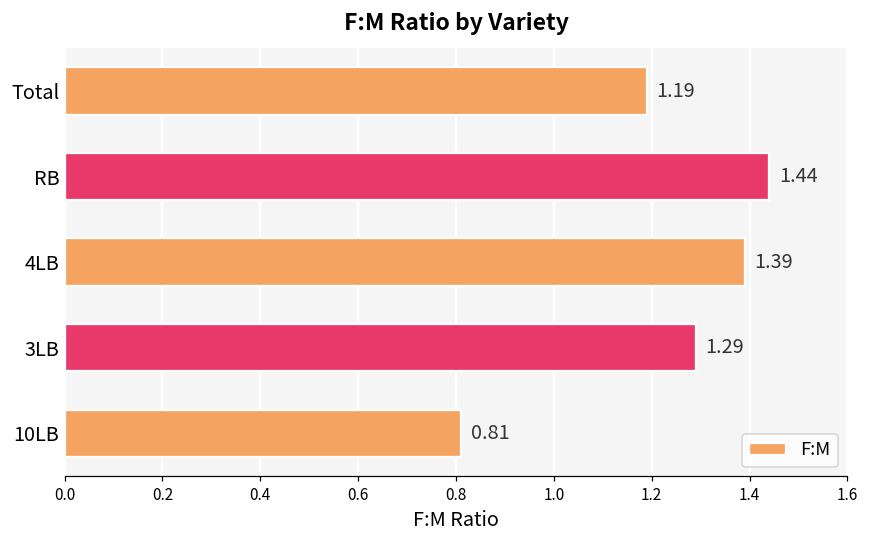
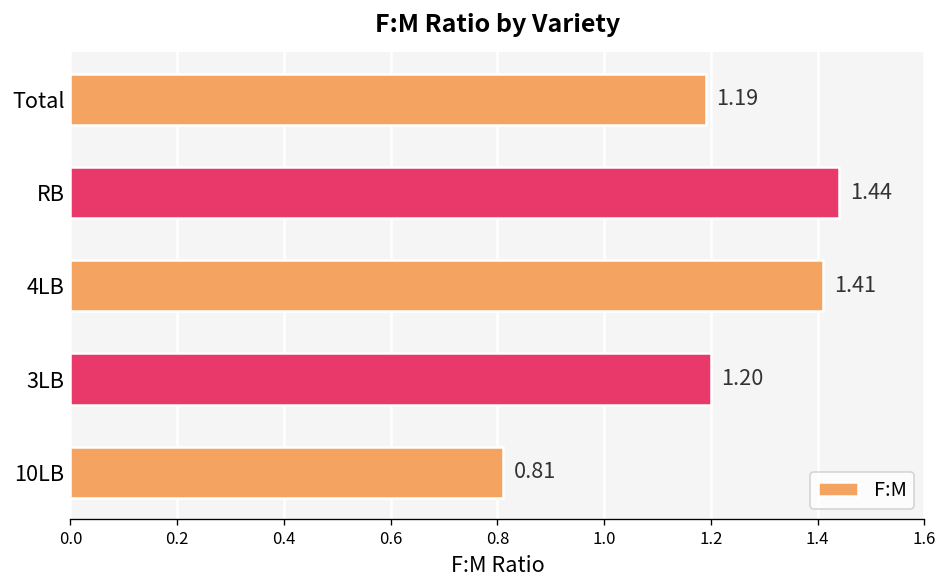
  {
    "Total": 1.19,
    "RB": 1.44,
-   "4LB": 1.39,
-   "3LB": 1.29,
+   "4LB": 1.41,
+   "3LB": 1.20,
    "10LB": 0.81
  }
